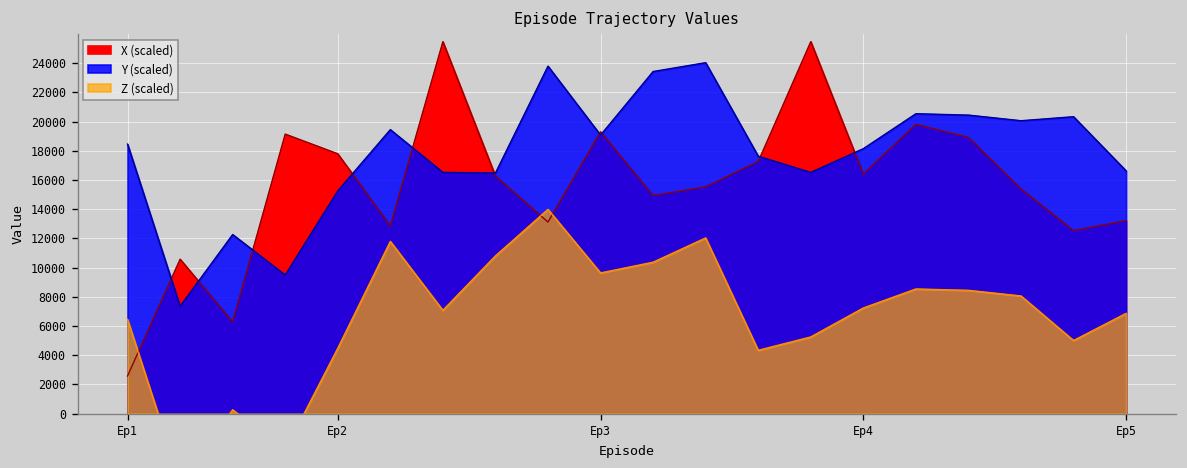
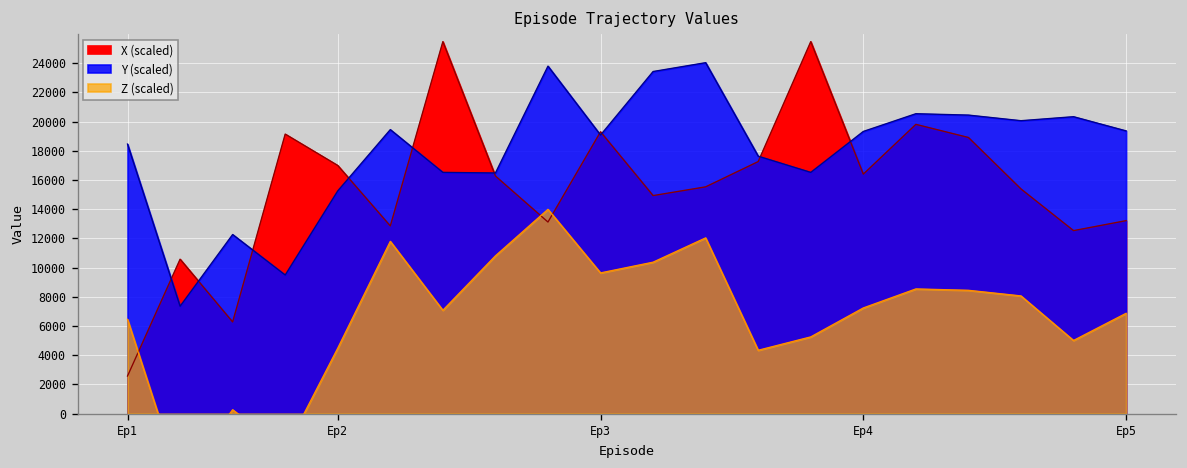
  {
    "X (scaled)": {
      "Ep1": 2600,
-     "Ep2": 17800,
+     "Ep2": 17000,
      "Ep3": 19300,
      "Ep4": 16400,
      "Ep5": 13200
    },
    "Y (scaled)": {
      "Ep1": 18500,
      "Ep2": 15300,
      "Ep3": 19100,
-     "Ep4": 18100,
-     "Ep5": 16600
+     "Ep4": 19300,
+     "Ep5": 19400
    }
  }
